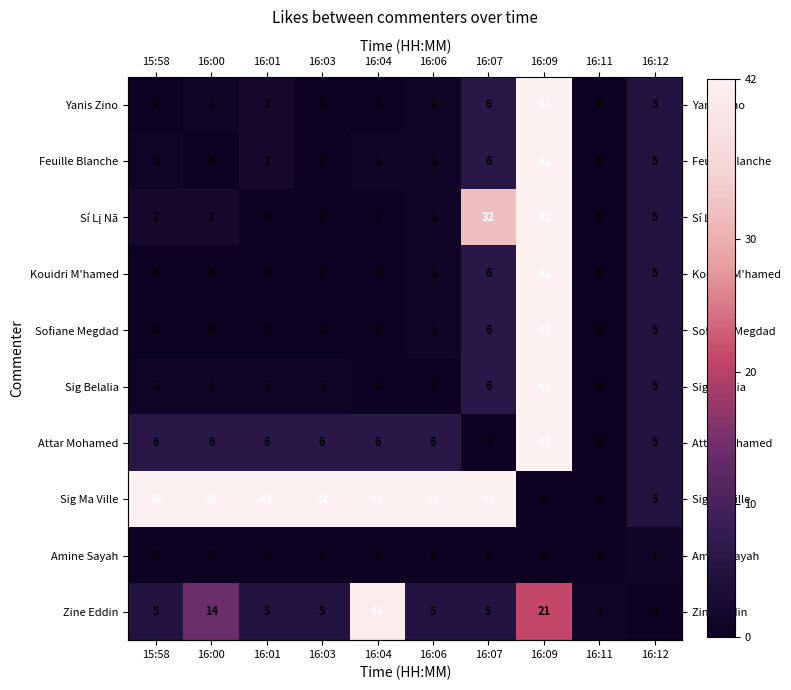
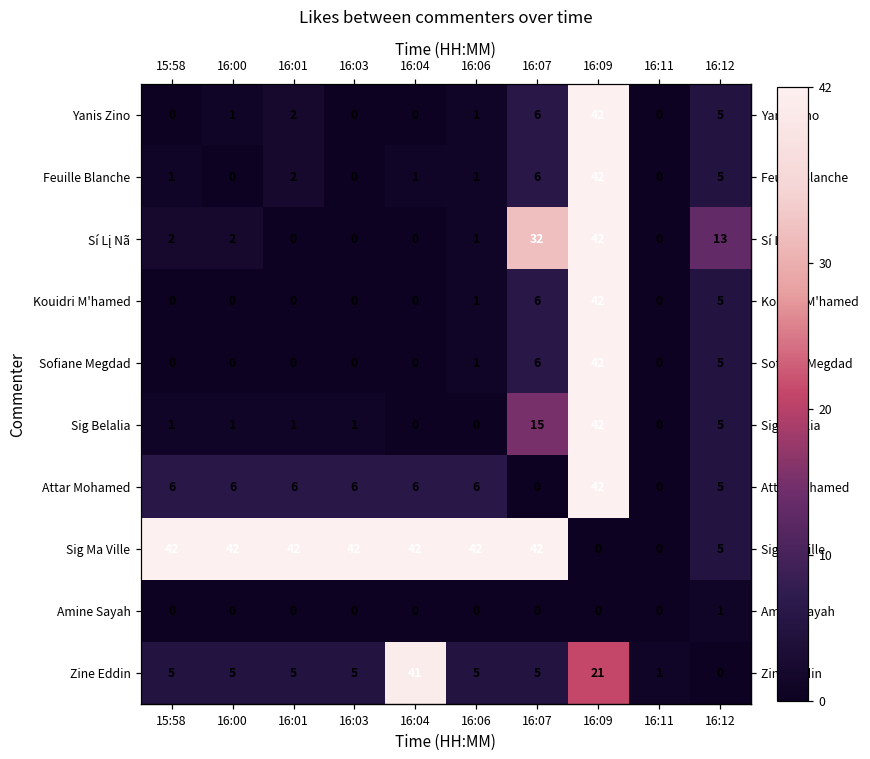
  {
    "Yanis Zino": {
      "16:07": 6,
      "16:12": 5
    },
    "Feuille Blanche": {
      "16:07": 6,
      "16:12": 5
    },
    "Sí Lį Nã": {
      "16:07": 32,
-     "16:12": 5
+     "16:12": 13
    },
    "Kouidri M'hamed": {
      "16:07": 6,
      "16:12": 5
    },
    "Sofiane Megdad": {
      "16:07": 6,
      "16:12": 5
    },
    "Sig Belalia": {
-     "16:07": 6,
+     "16:07": 15,
      "16:12": 5
    },
    "Attar Mohamed": {
      "15:58": 6,
      "16:00": 6,
      "16:01": 6,
      "16:03": 6,
      "16:04": 6,
      "16:06": 6,
      "16:12": 5
    },
    "Sig Ma Ville": {
      "16:12": 5
    },
    "Zine Eddin": {
      "15:58": 5,
-     "16:00": 14,
+     "16:00": 5,
      "16:01": 5,
      "16:03": 5,
      "16:06": 5,
      "16:07": 5,
      "16:09": 21
    }
  }
